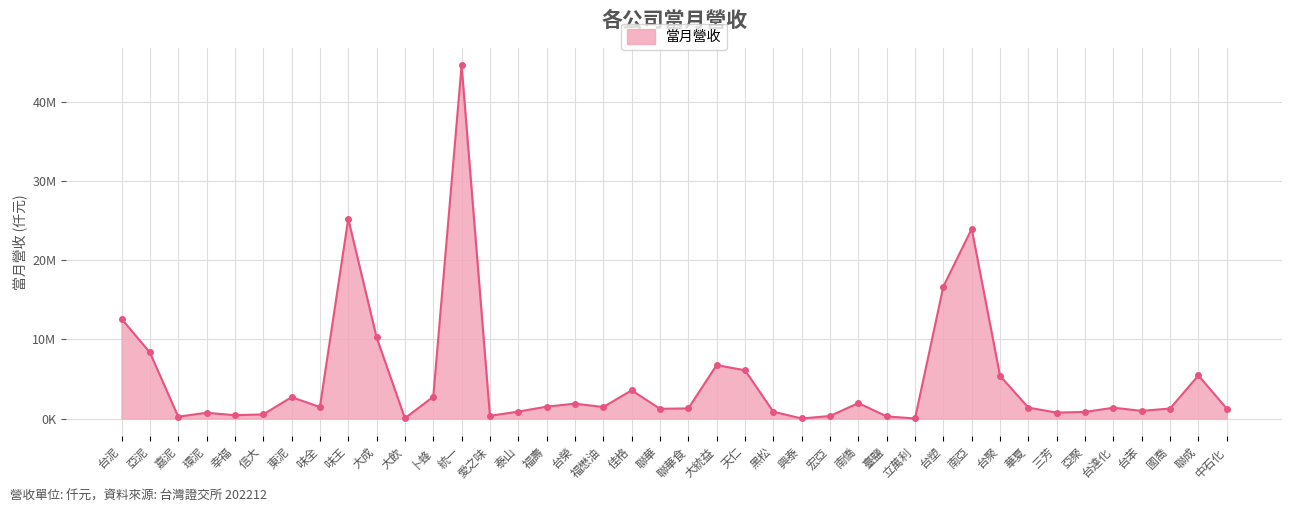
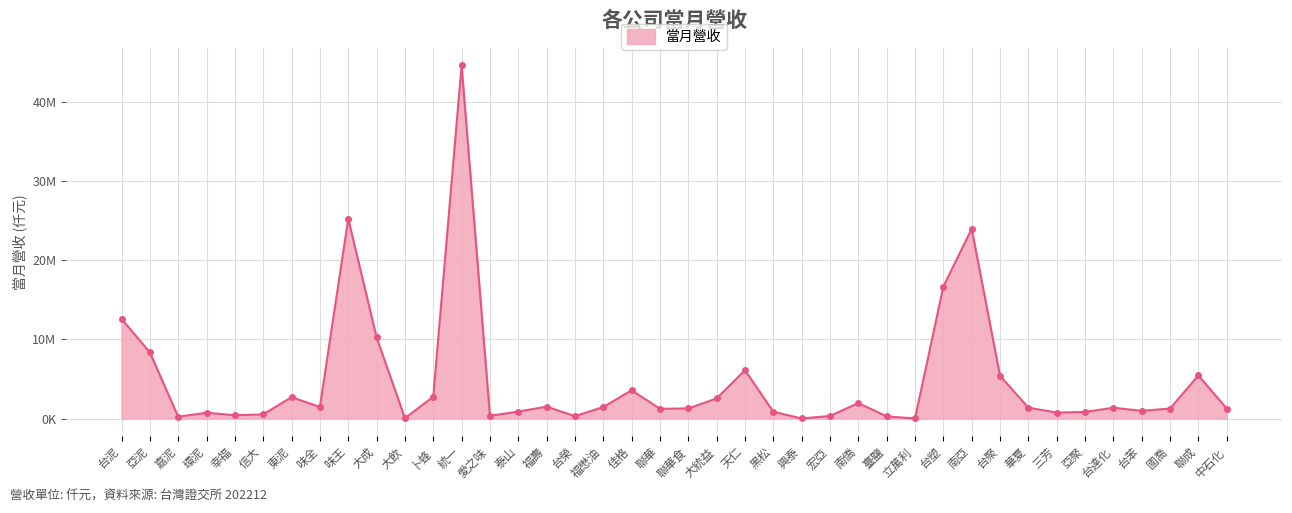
  {
    "台泥": 13000000,
    "亞泥": 8000000,
    "嘉泥": 0,
    "環泥": 1000000,
    "幸福": 0,
    "信大": 1000000,
    "東泥": 3000000,
    "味全": 1000000,
    "味王": 25000000,
    "大成": 10000000,
    "大飲": 0,
    "卜蜂": 3000000,
    "統一": 45000000,
    "愛之味": 0,
    "泰山": 1000000,
    "福壽": 1000000,
-   "台榮": 2000000,
+   "台榮": 0,
    "福懋油": 1000000,
    "佳格": 4000000,
    "聯華": 1000000,
    "聯華食": 1000000,
-   "大統益": 7000000,
+   "大統益": 3000000,
    "天仁": 6000000,
    "黑松": 1000000,
    "興泰": 0,
    "宏亞": 0,
    "南僑": 2000000,
    "臺鹽": 0,
    "立萬利": 0,
    "台塑": 17000000,
    "南亞": 24000000,
    "台聚": 5000000,
    "華夏": 1000000,
    "三芳": 1000000,
    "亞聚": 1000000,
    "台達化": 1000000,
    "台苯": 1000000,
    "國喬": 1000000,
    "聯成": 5000000,
    "中石化": 1000000
  }
